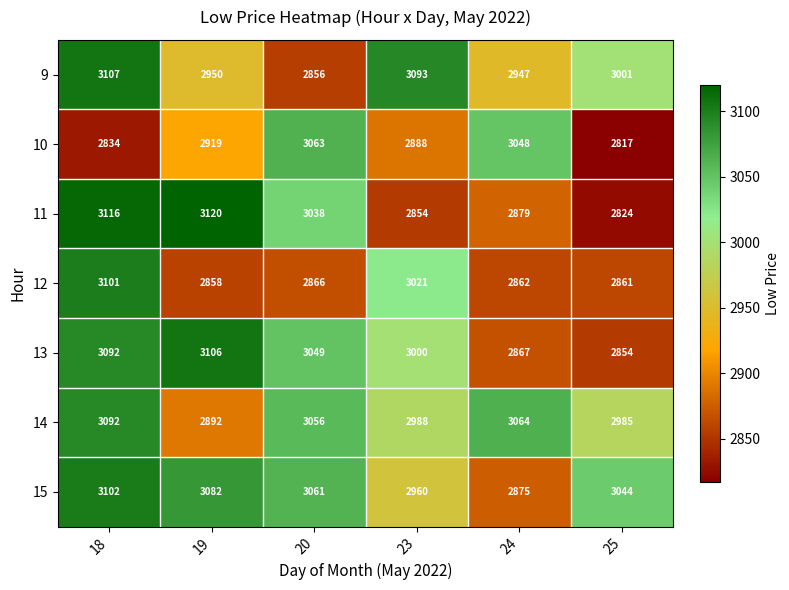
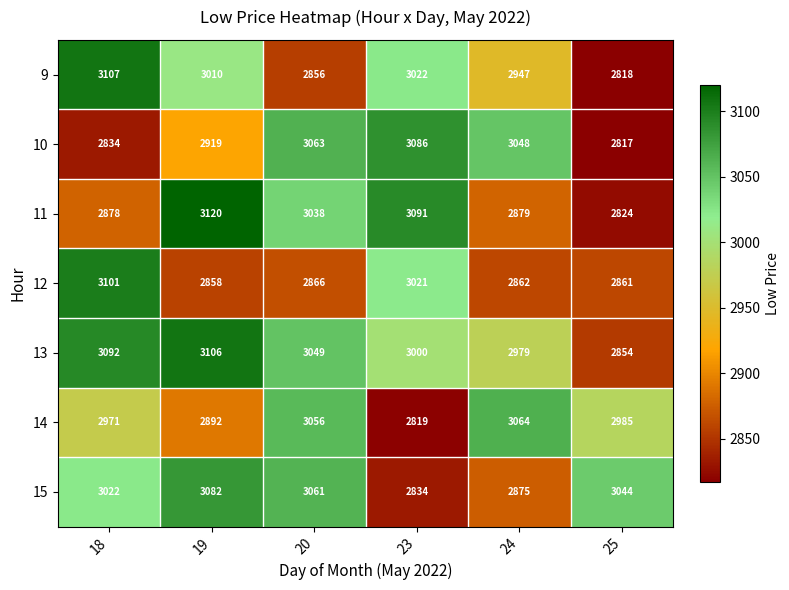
  {
    "9": {
      "18": 3107,
-     "19": 2950,
+     "19": 3010,
      "20": 2856,
-     "23": 3093,
+     "23": 3022,
      "24": 2947,
-     "25": 3001
+     "25": 2818
    },
    "10": {
      "18": 2834,
      "19": 2919,
      "20": 3063,
-     "23": 2888,
+     "23": 3086,
      "24": 3048,
      "25": 2817
    },
    "11": {
-     "18": 3116,
+     "18": 2878,
      "19": 3120,
      "20": 3038,
-     "23": 2854,
+     "23": 3091,
      "24": 2879,
      "25": 2824
    },
    "12": {
      "18": 3101,
      "19": 2858,
      "20": 2866,
      "23": 3021,
      "24": 2862,
      "25": 2861
    },
    "13": {
      "18": 3092,
      "19": 3106,
      "20": 3049,
      "23": 3000,
-     "24": 2867,
+     "24": 2979,
      "25": 2854
    },
    "14": {
-     "18": 3092,
+     "18": 2971,
      "19": 2892,
      "20": 3056,
-     "23": 2988,
+     "23": 2819,
      "24": 3064,
      "25": 2985
    },
    "15": {
-     "18": 3102,
+     "18": 3022,
      "19": 3082,
      "20": 3061,
-     "23": 2960,
+     "23": 2834,
      "24": 2875,
      "25": 3044
    }
  }
